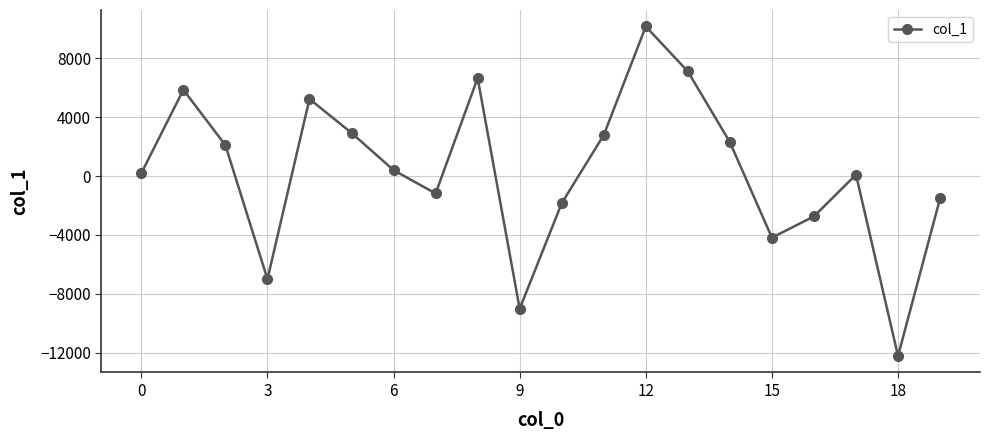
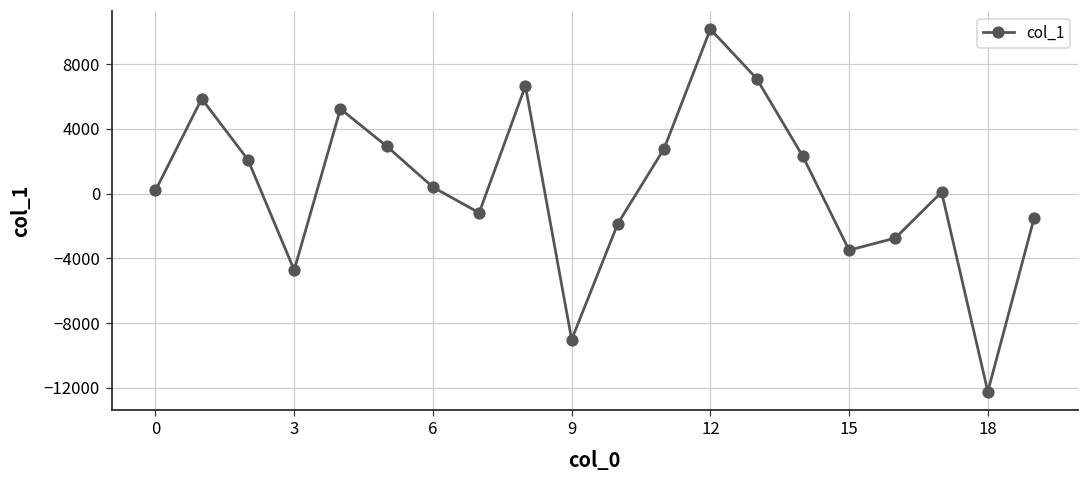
  {
    "0": 200,
-   "3": -7000,
+   "3": -4700,
    "6": 400,
    "9": -9000,
    "12": 10200,
-   "15": -4200,
+   "15": -3500,
    "18": -12200
  }
